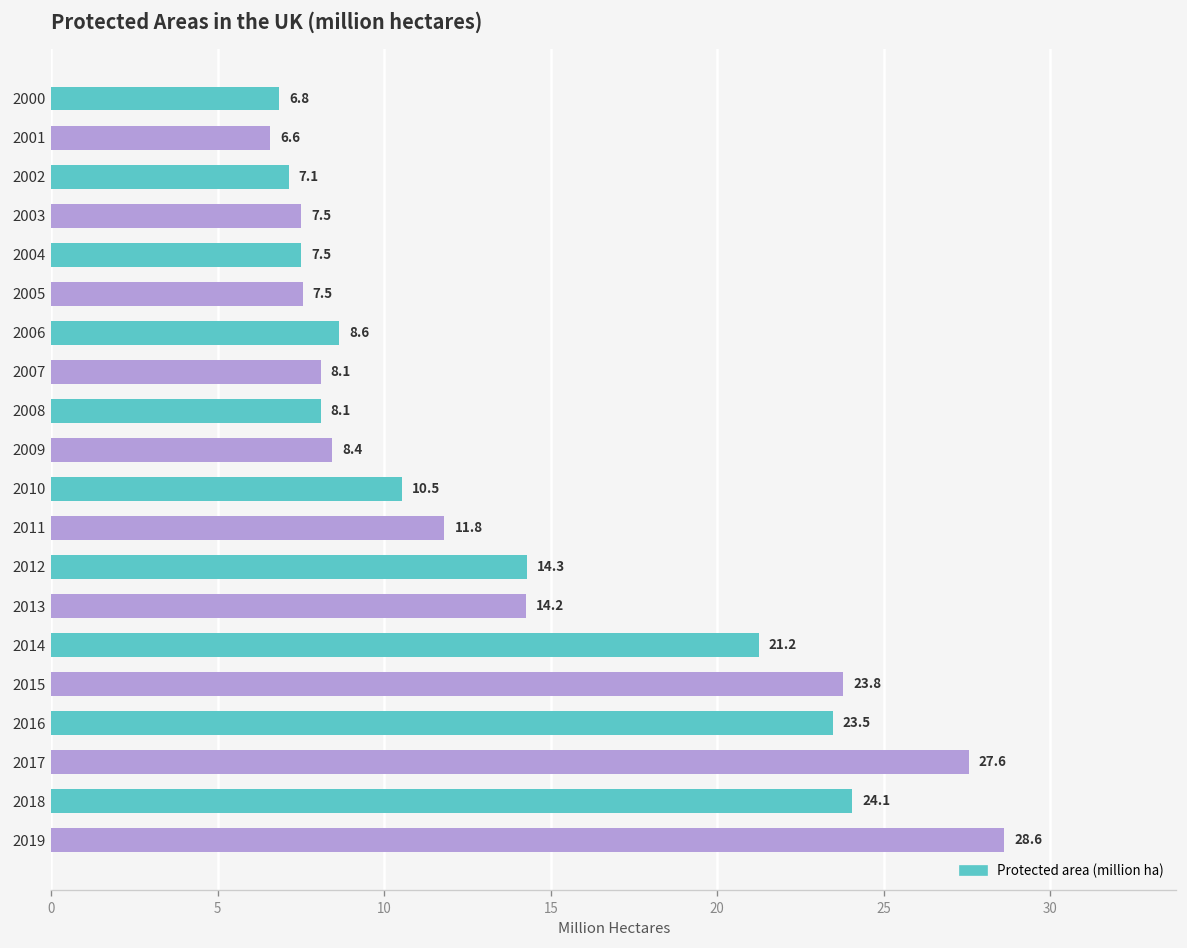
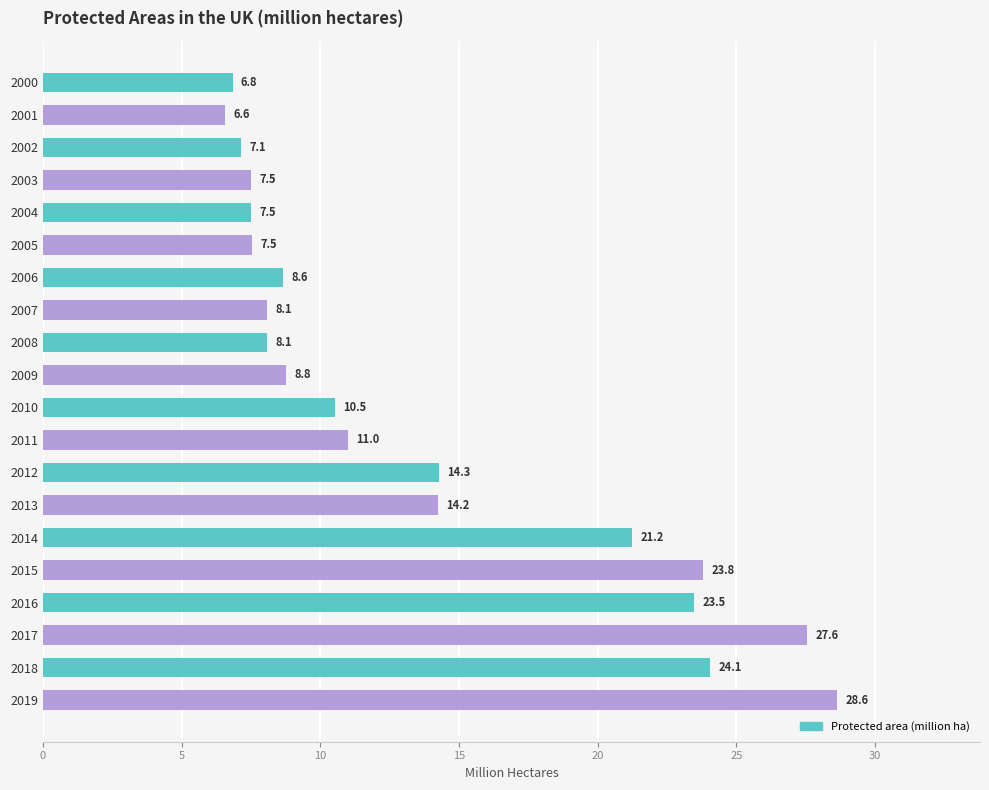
  {
    "2000": 6.8,
    "2001": 6.6,
    "2002": 7.1,
    "2003": 7.5,
    "2004": 7.5,
    "2005": 7.5,
    "2006": 8.6,
    "2007": 8.1,
    "2008": 8.1,
-   "2009": 8.4,
+   "2009": 8.8,
    "2010": 10.5,
-   "2011": 11.8,
+   "2011": 11.0,
    "2012": 14.3,
    "2013": 14.2,
    "2014": 21.2,
    "2015": 23.8,
    "2016": 23.5,
    "2017": 27.6,
    "2018": 24.1,
    "2019": 28.6
  }
